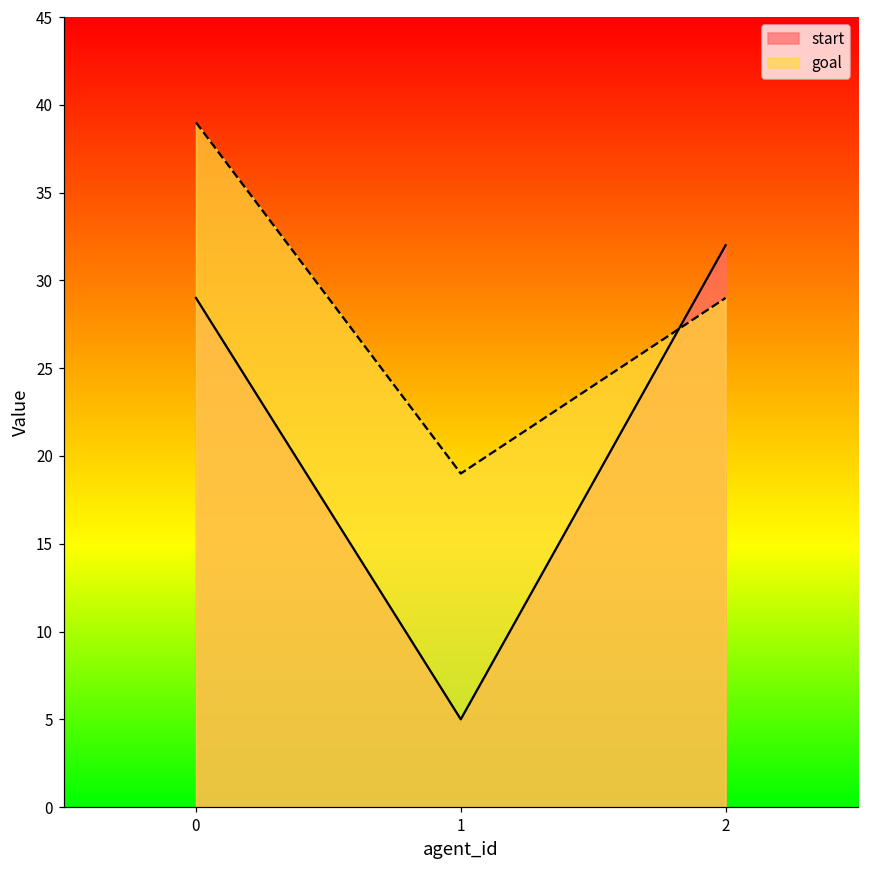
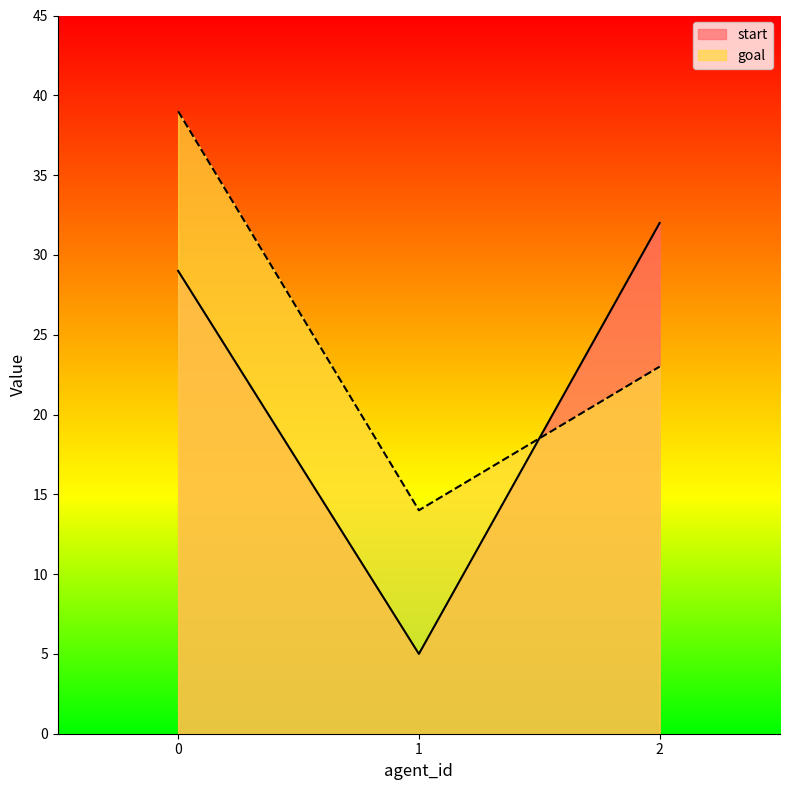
  {
    "start": {
      "0": 29,
      "1": 5,
      "2": 32
    },
    "goal": {
      "0": 39,
-     "1": 19,
-     "2": 29
+     "1": 14,
+     "2": 23
    }
  }
